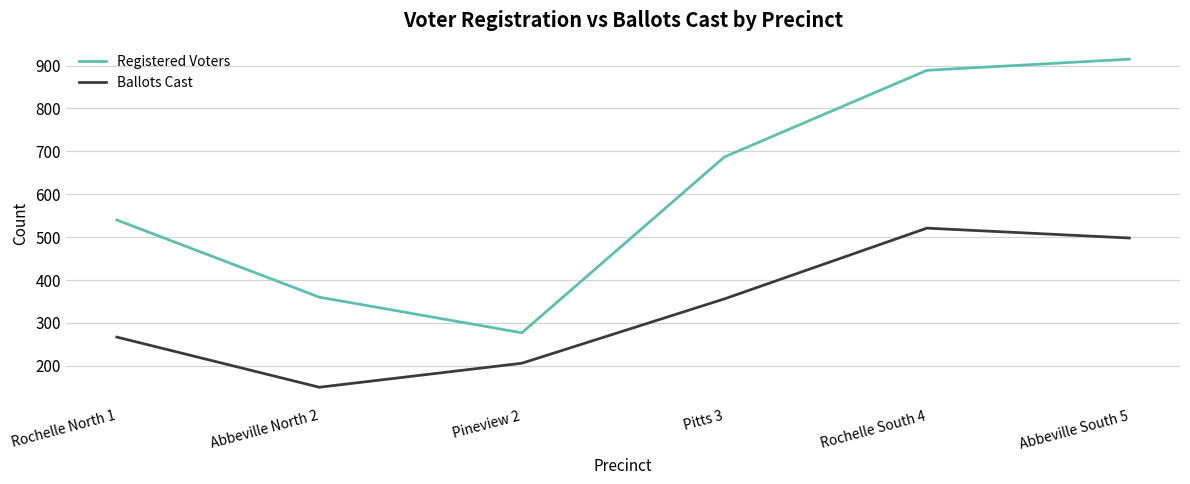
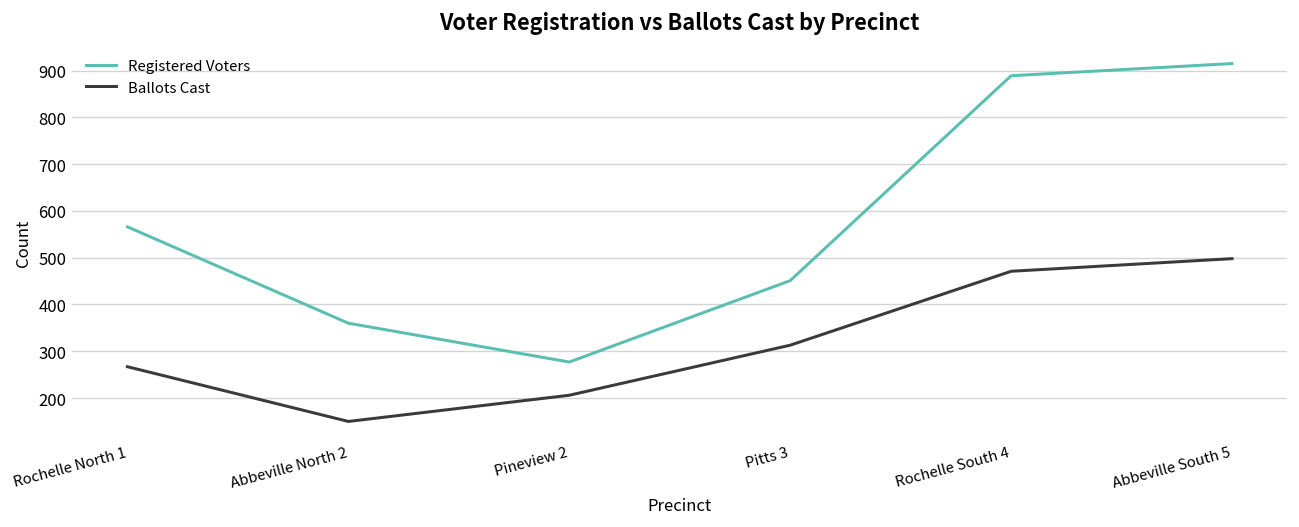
  {
    "Registered Voters": {
-     "Rochelle North 1": 540,
+     "Rochelle North 1": 570,
      "Abbeville North 2": 360,
      "Pineview 2": 280,
-     "Pitts 3": 690,
+     "Pitts 3": 450,
      "Rochelle South 4": 890,
      "Abbeville South 5": 920
    },
    "Ballots Cast": {
      "Rochelle North 1": 270,
      "Abbeville North 2": 150,
      "Pineview 2": 210,
-     "Pitts 3": 360,
-     "Rochelle South 4": 520,
+     "Pitts 3": 310,
+     "Rochelle South 4": 470,
      "Abbeville South 5": 500
    }
  }
